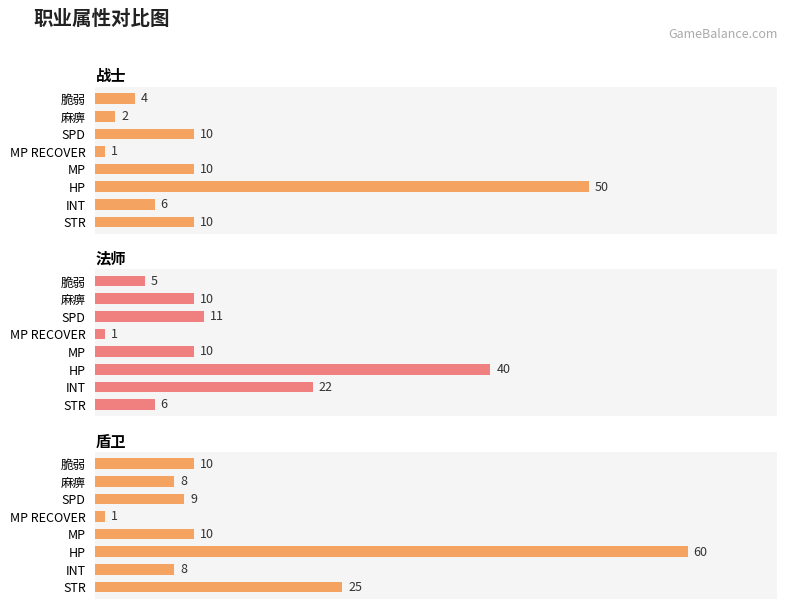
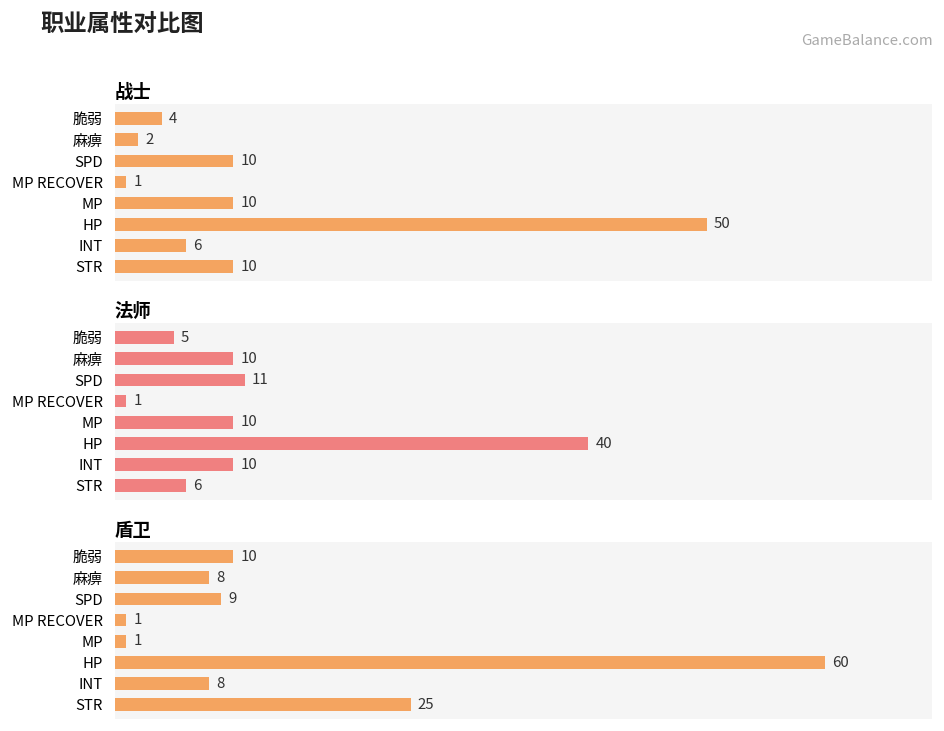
  {
    "法师": {
-     "INT": 22
+     "INT": 10
    },
    "盾卫": {
-     "MP": 10
+     "MP": 1
    }
  }
